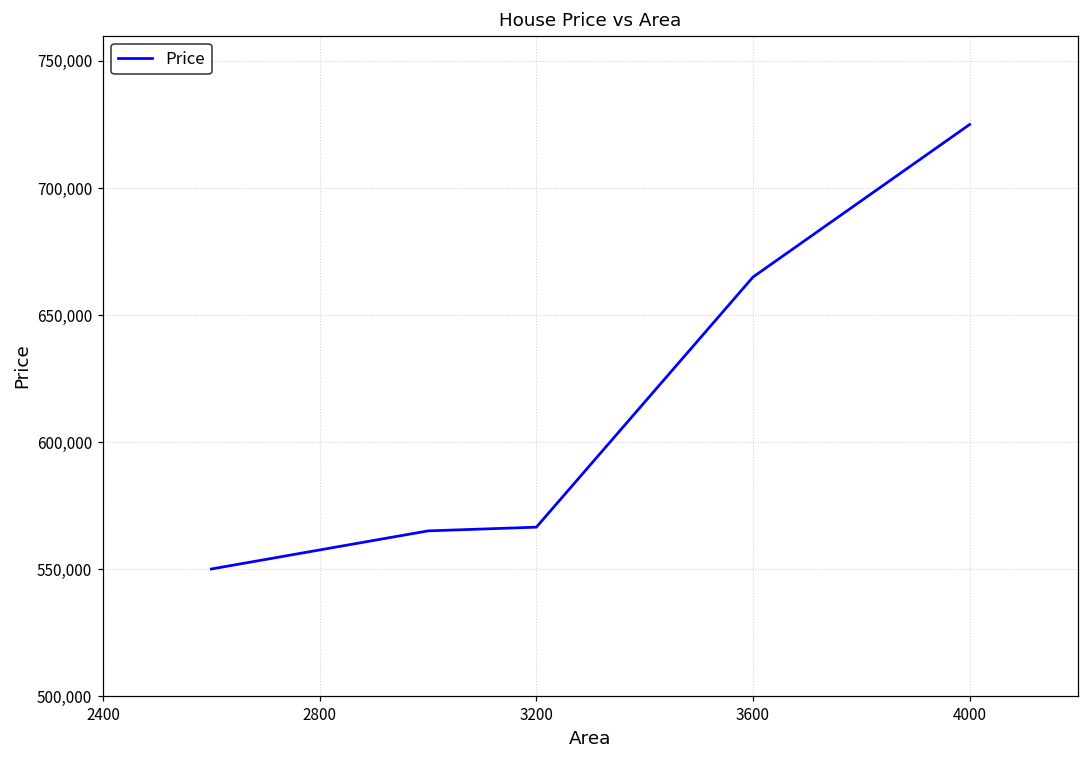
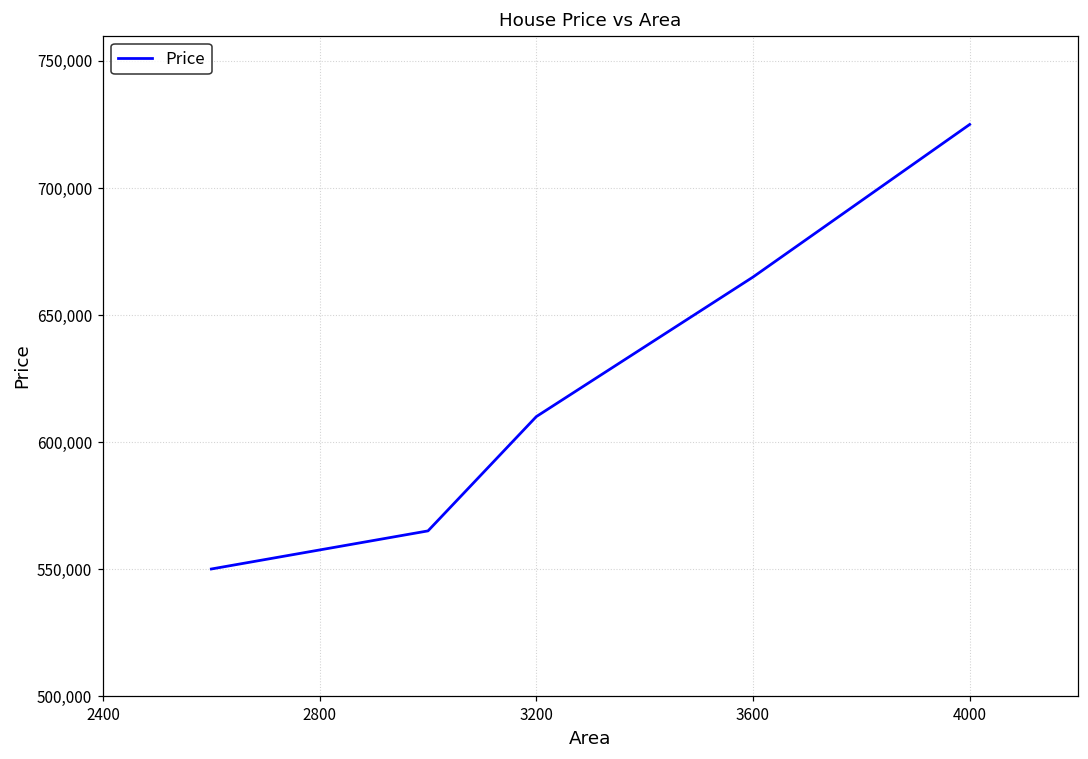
  {
-   "3200": "566,000",
+   "3200": "610,000",
    "3600": "665,000",
    "4000": "725,000"
  }
